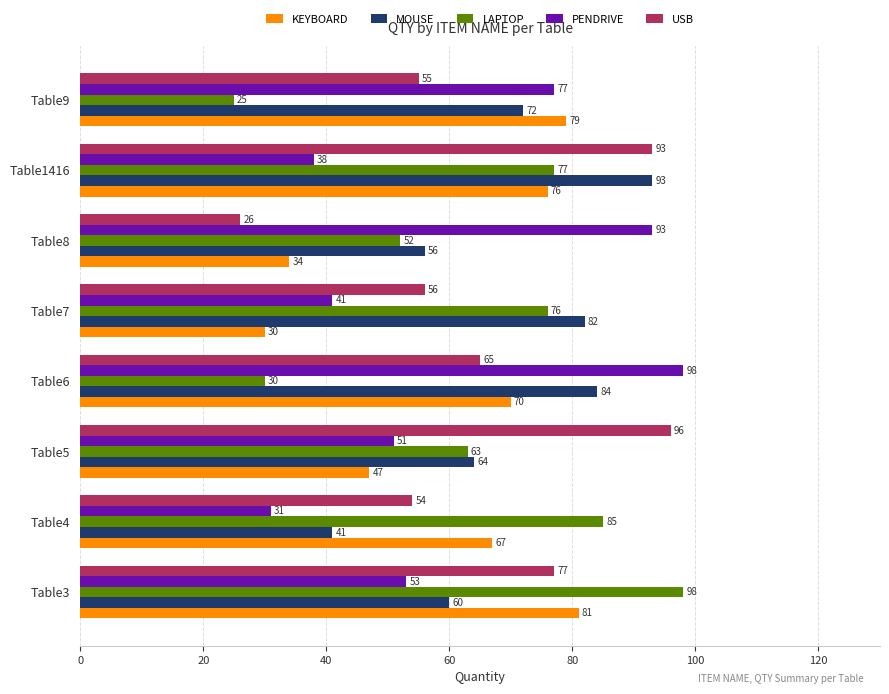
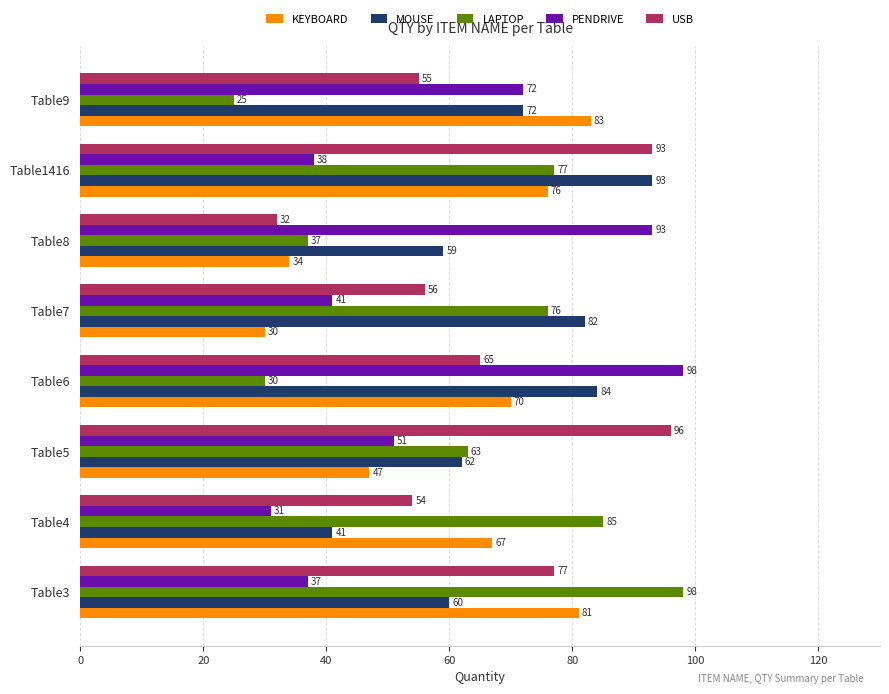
  {
    "KEYBOARD": {
-     "Table9": 79,
+     "Table9": 83,
      "Table1416": 76,
      "Table8": 34,
      "Table7": 30,
      "Table6": 70,
      "Table5": 47,
      "Table4": 67,
      "Table3": 81
    },
    "MOUSE": {
      "Table9": 72,
      "Table1416": 93,
-     "Table8": 56,
+     "Table8": 59,
      "Table7": 82,
      "Table6": 84,
-     "Table5": 64,
+     "Table5": 62,
      "Table4": 41,
      "Table3": 60
    },
    "LAPTOP": {
      "Table9": 25,
      "Table1416": 77,
-     "Table8": 52,
+     "Table8": 37,
      "Table7": 76,
      "Table6": 30,
      "Table5": 63,
      "Table4": 85,
      "Table3": 98
    },
    "PENDRIVE": {
-     "Table9": 77,
+     "Table9": 72,
      "Table1416": 38,
      "Table8": 93,
      "Table7": 41,
      "Table6": 98,
      "Table5": 51,
      "Table4": 31,
-     "Table3": 53
+     "Table3": 37
    },
    "USB": {
      "Table9": 55,
      "Table1416": 93,
-     "Table8": 26,
+     "Table8": 32,
      "Table7": 56,
      "Table6": 65,
      "Table5": 96,
      "Table4": 54,
      "Table3": 77
    }
  }
